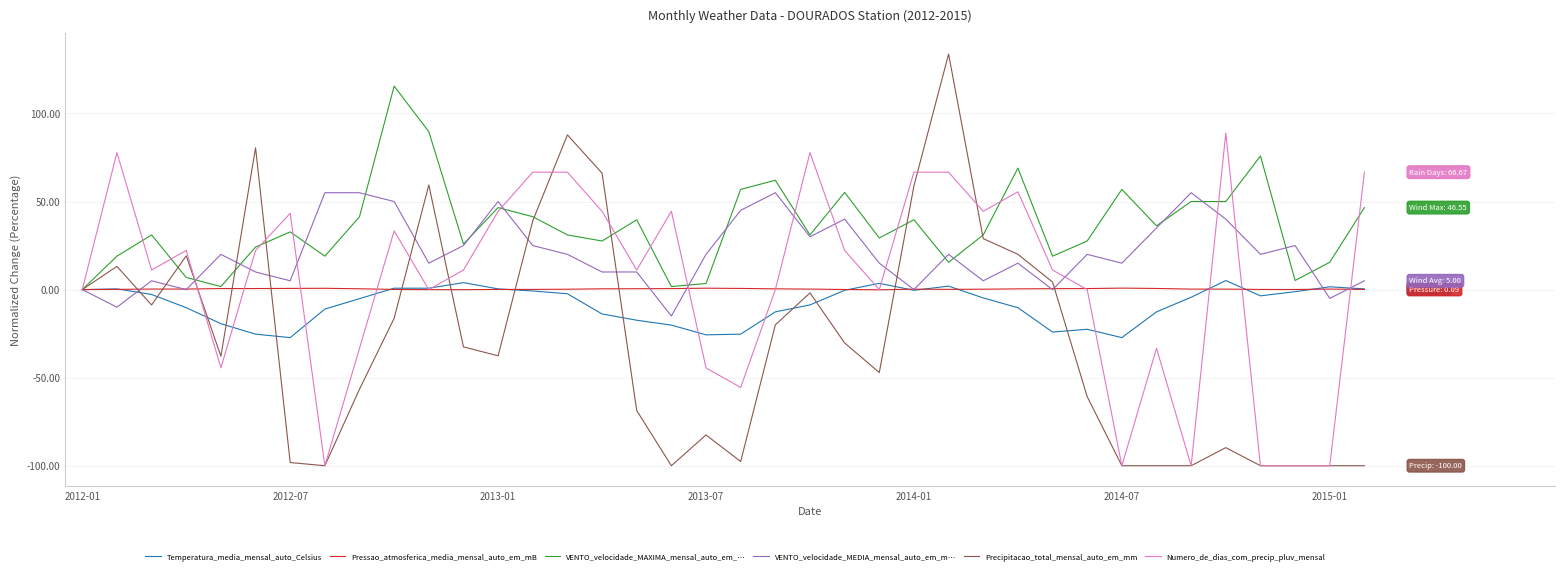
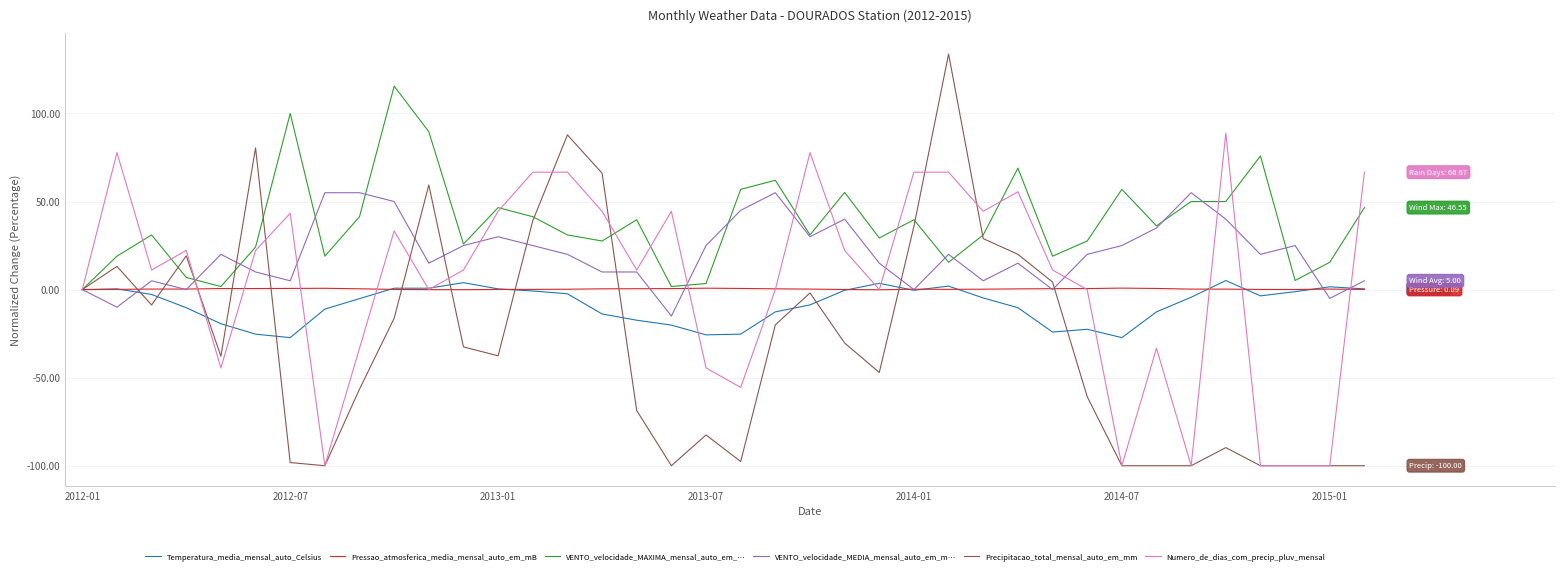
  {
    "Temperatura_media_mensal_auto_Celsius": {
      "2012-07": -27,
      "2013-07": -26,
      "2014-07": -27
    },
    "Pressao_atmosferica_media_mensal_auto_em_mB": {
      "2012-07": 1,
      "2013-07": 1,
      "2014-07": 1
    },
    "VENTO_velocidade_MAXIMA_mensal_auto_em_…": {
-     "2012-07": 33,
+     "2012-07": 100,
      "2013-01": 47,
      "2013-07": 3,
      "2014-01": 40,
      "2014-07": 57,
      "2015-01": 16
    },
    "VENTO_velocidade_MEDIA_mensal_auto_em_m…": {
      "2012-07": 5,
-     "2013-01": 50,
-     "2013-07": 20,
-     "2014-07": 15,
+     "2013-01": 30,
+     "2013-07": 25,
+     "2014-07": 25,
      "2015-01": -5
    },
    "Precipitacao_total_mensal_auto_em_mm": {
      "2012-07": -98,
      "2013-01": -38,
      "2013-07": -83,
-     "2014-01": 59
+     "2014-01": 36
    },
    "Numero_de_dias_com_precip_pluv_mensal": {
      "2012-07": 43,
      "2013-01": 44,
      "2013-07": -44,
      "2014-01": 67
    }
  }
